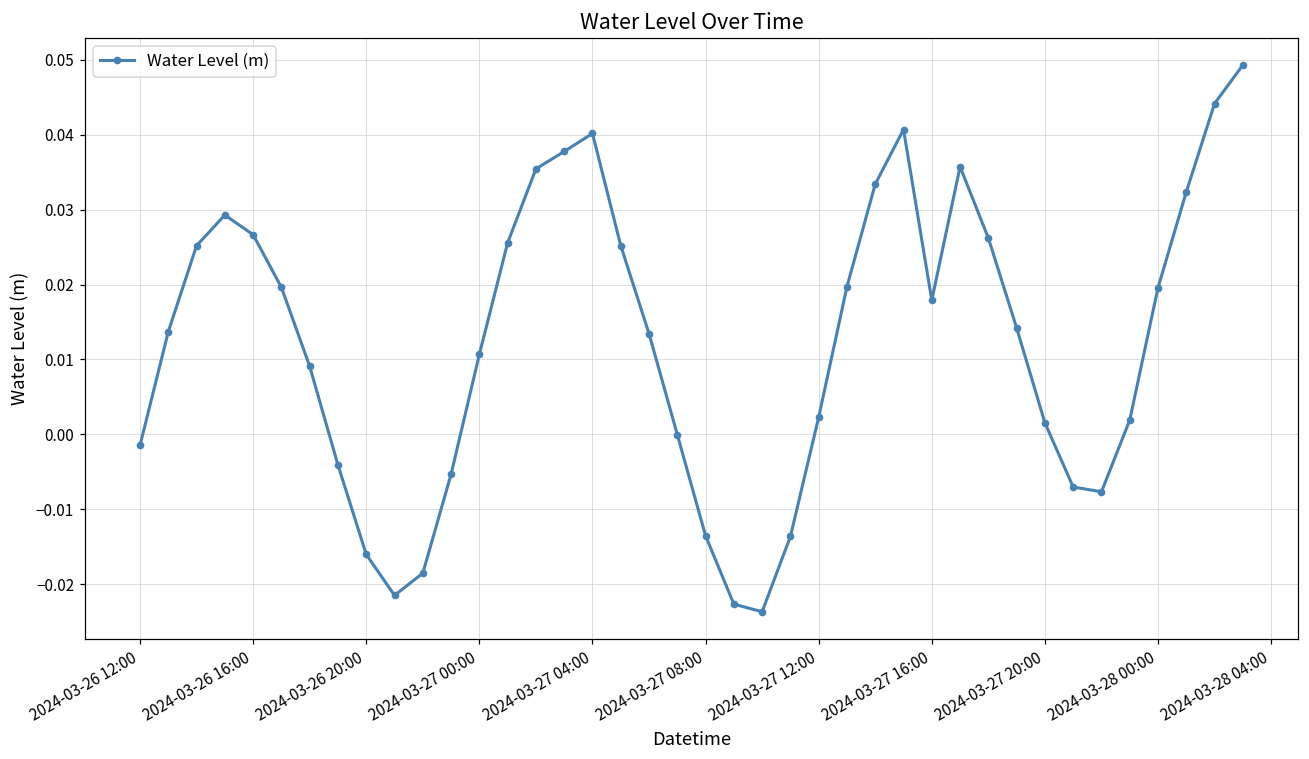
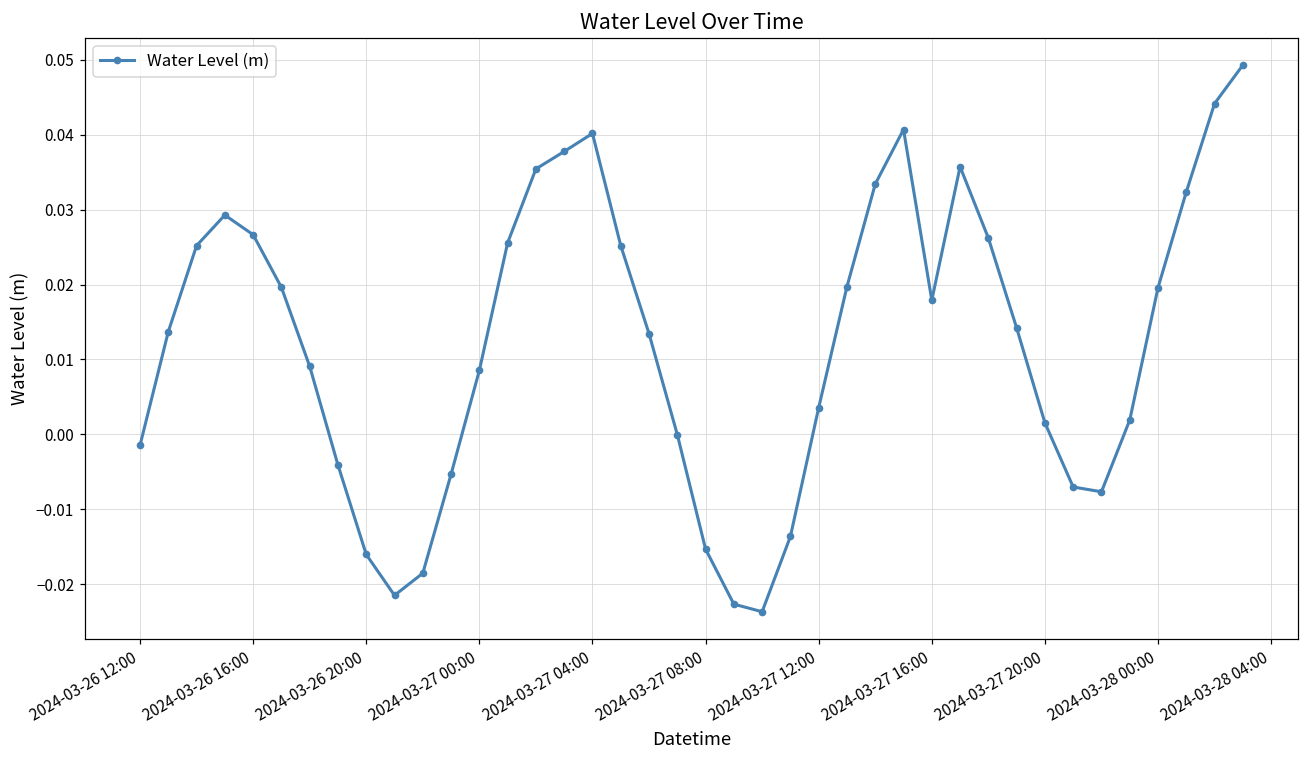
  {
    "2024-03-26 12:00": -0.001,
    "2024-03-26 16:00": 0.027,
    "2024-03-26 20:00": -0.016,
-   "2024-03-27 00:00": 0.011,
+   "2024-03-27 00:00": 0.009,
    "2024-03-27 04:00": 0.040,
-   "2024-03-27 08:00": -0.014,
-   "2024-03-27 12:00": 0.002,
+   "2024-03-27 08:00": -0.015,
+   "2024-03-27 12:00": 0.004,
    "2024-03-27 16:00": 0.018,
    "2024-03-27 20:00": 0.002,
    "2024-03-28 00:00": 0.020
  }
